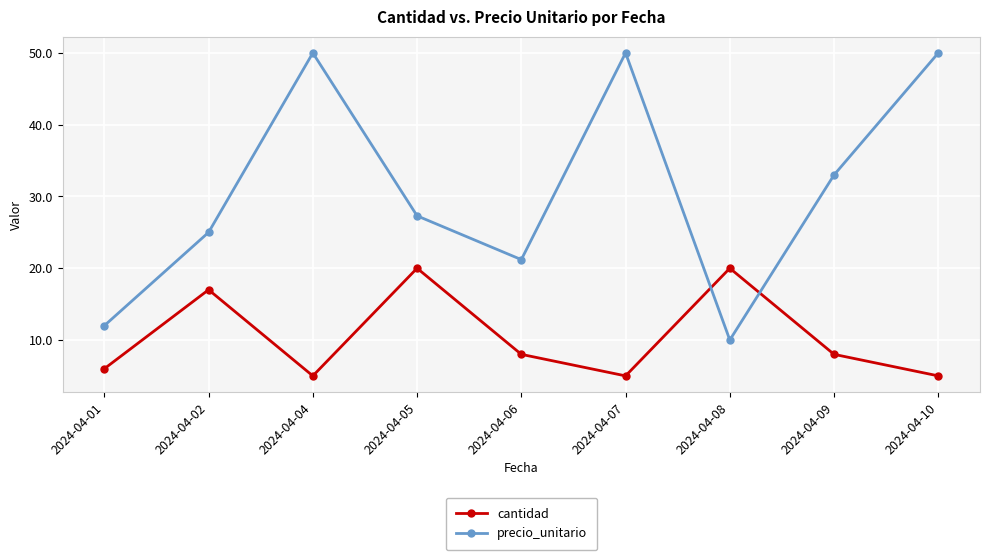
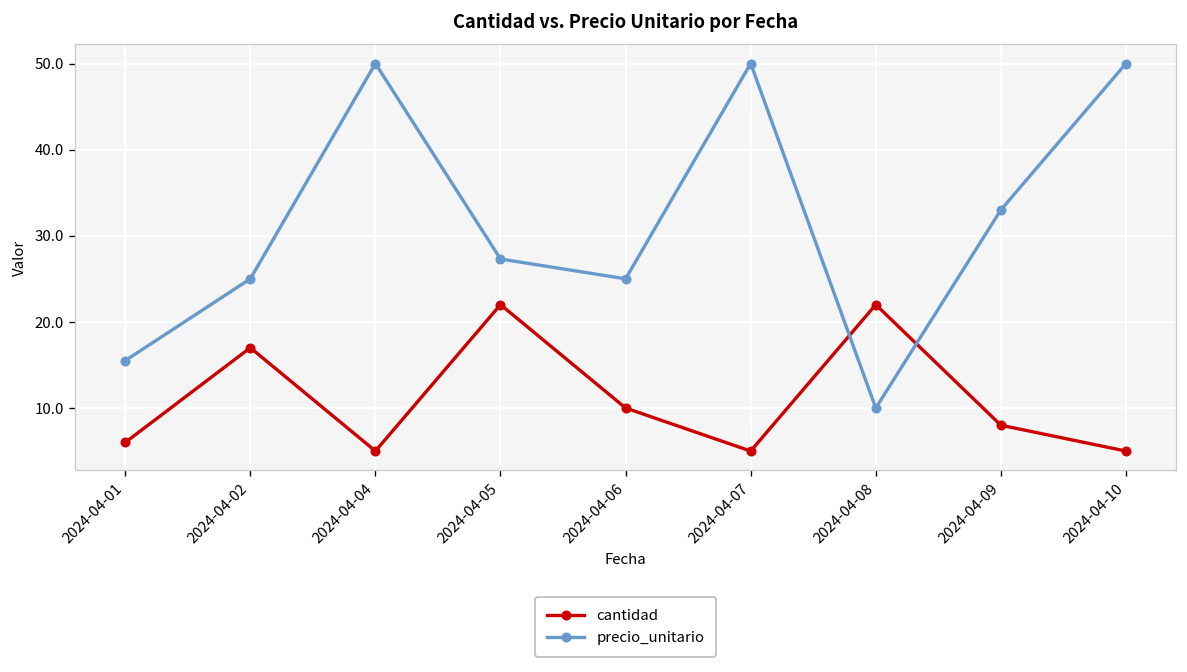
  {
    "cantidad": {
      "2024-04-01": 6,
      "2024-04-02": 17,
      "2024-04-04": 5,
-     "2024-04-05": 20,
-     "2024-04-06": 8,
+     "2024-04-05": 22,
+     "2024-04-06": 10,
      "2024-04-07": 5,
-     "2024-04-08": 20,
+     "2024-04-08": 22,
      "2024-04-09": 8,
      "2024-04-10": 5
    },
    "precio_unitario": {
-     "2024-04-01": 12,
+     "2024-04-01": 16,
      "2024-04-02": 25,
      "2024-04-04": 50,
      "2024-04-05": 27,
-     "2024-04-06": 21,
+     "2024-04-06": 25,
      "2024-04-07": 50,
      "2024-04-08": 10,
      "2024-04-09": 33,
      "2024-04-10": 50
    }
  }
